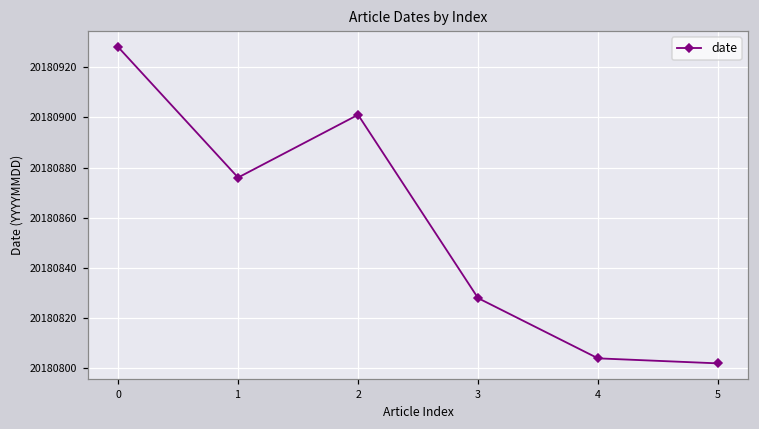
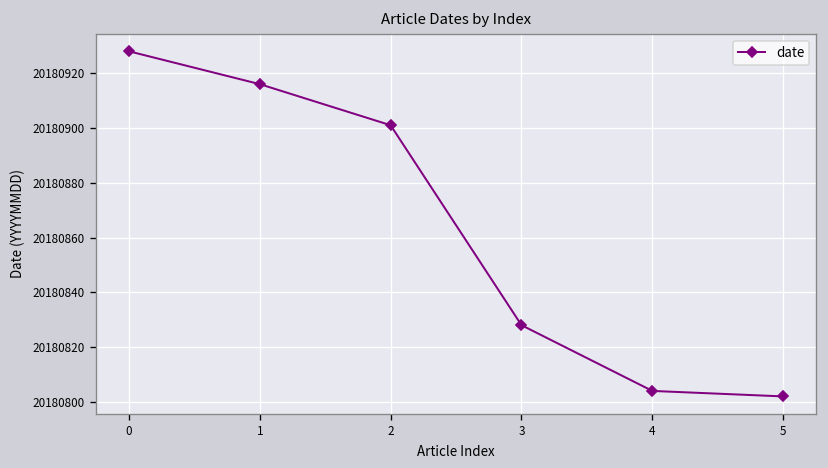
  {
    "0": 20180928,
-   "1": 20180876,
+   "1": 20180916,
    "2": 20180901,
    "3": 20180828,
    "4": 20180804,
    "5": 20180802
  }
